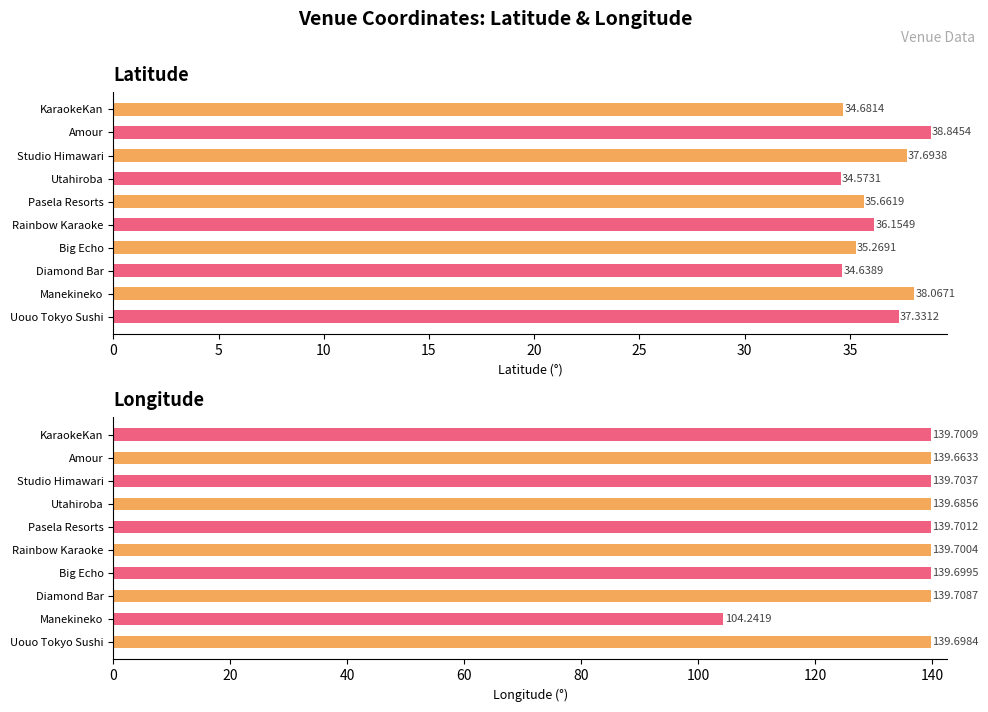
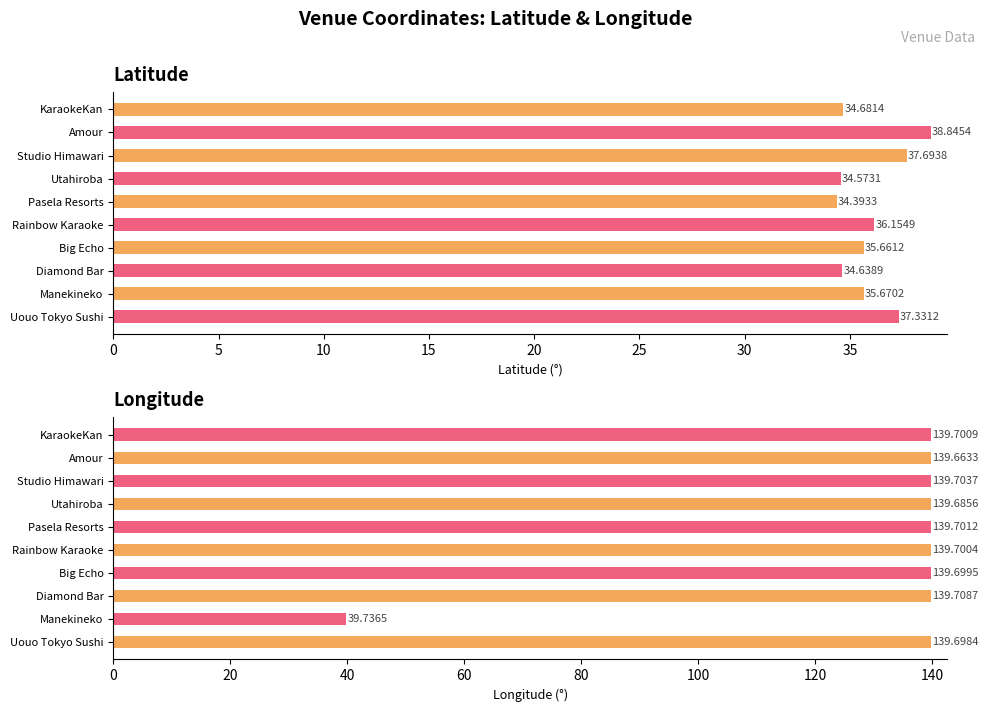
  {
    "Latitude": {
      "KaraokeKan": 34.6814,
      "Amour": 38.8454,
      "Studio Himawari": 37.6938,
      "Utahiroba": 34.5731,
-     "Pasela Resorts": 35.6619,
+     "Pasela Resorts": 34.3933,
      "Rainbow Karaoke": 36.1549,
-     "Big Echo": 35.2691,
+     "Big Echo": 35.6612,
      "Diamond Bar": 34.6389,
-     "Manekineko": 38.0671,
+     "Manekineko": 35.6702,
      "Uouo Tokyo Sushi": 37.3312
    },
    "Longitude": {
      "KaraokeKan": 139.7009,
      "Amour": 139.6633,
      "Studio Himawari": 139.7037,
      "Utahiroba": 139.6856,
      "Pasela Resorts": 139.7012,
      "Rainbow Karaoke": 139.7004,
      "Big Echo": 139.6995,
      "Diamond Bar": 139.7087,
-     "Manekineko": 104.2419,
+     "Manekineko": 39.7365,
      "Uouo Tokyo Sushi": 139.6984
    }
  }
